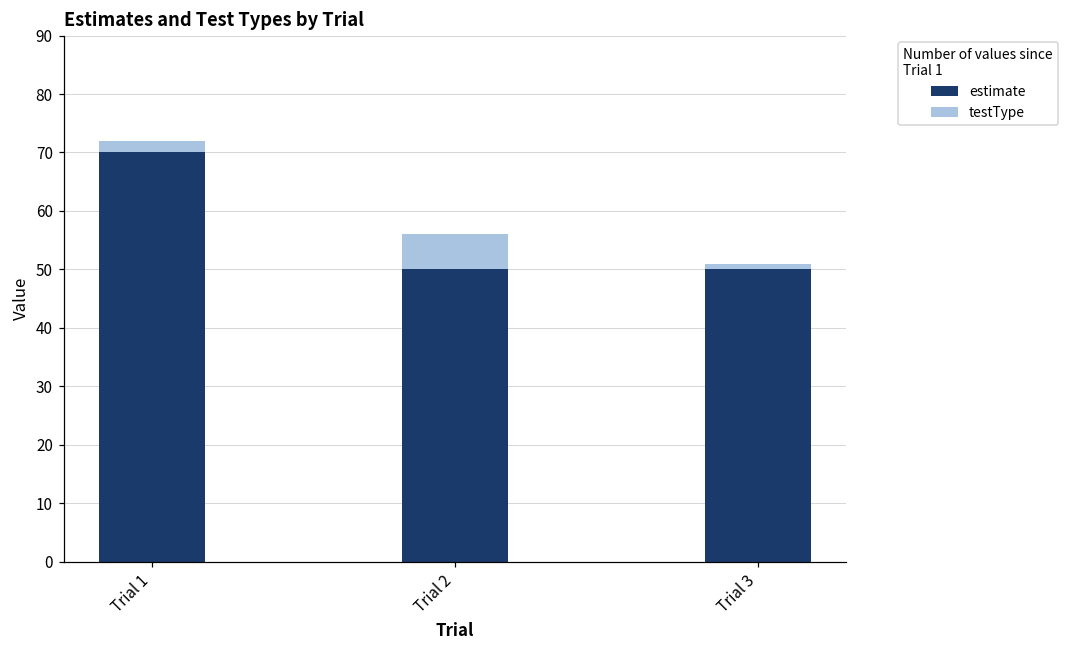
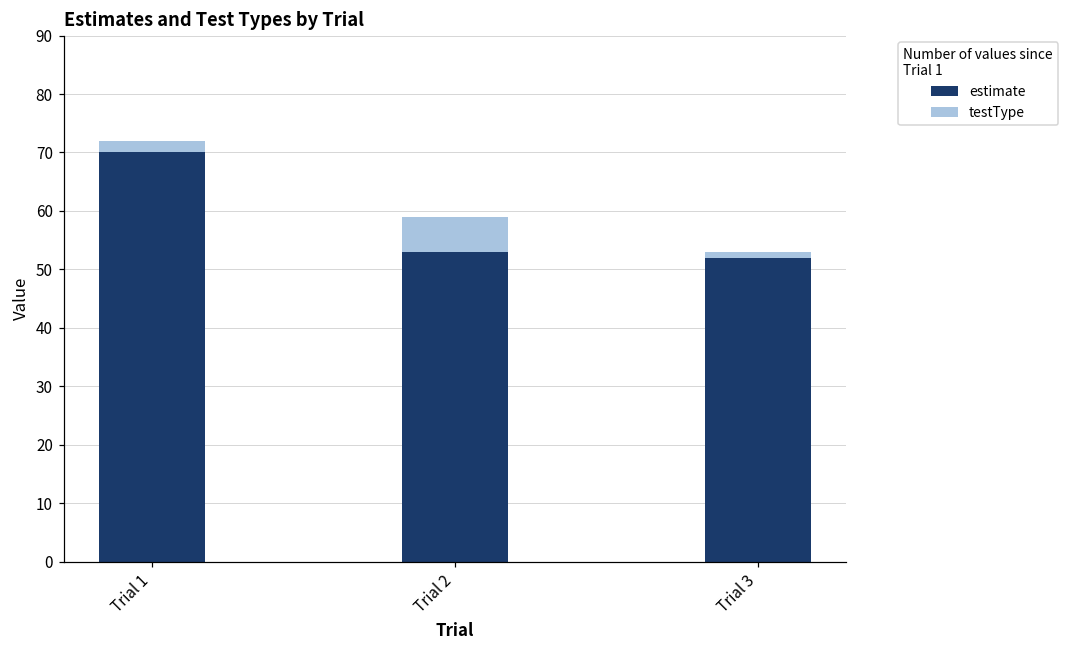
  {
    "estimate": {
      "Trial 1": 70,
-     "Trial 2": 50,
-     "Trial 3": 50
+     "Trial 2": 53,
+     "Trial 3": 52
    },
    "testType": {
      "Trial 1": 2,
      "Trial 2": 6,
      "Trial 3": 1
    }
  }
